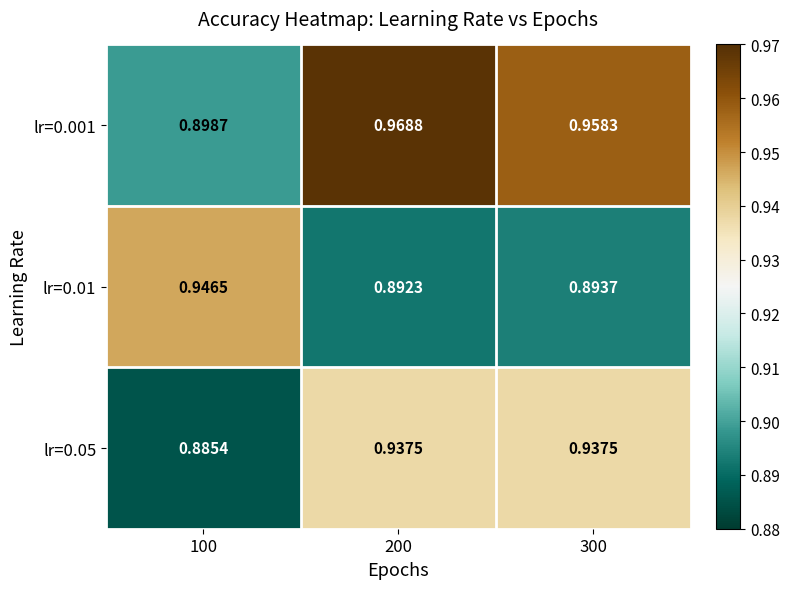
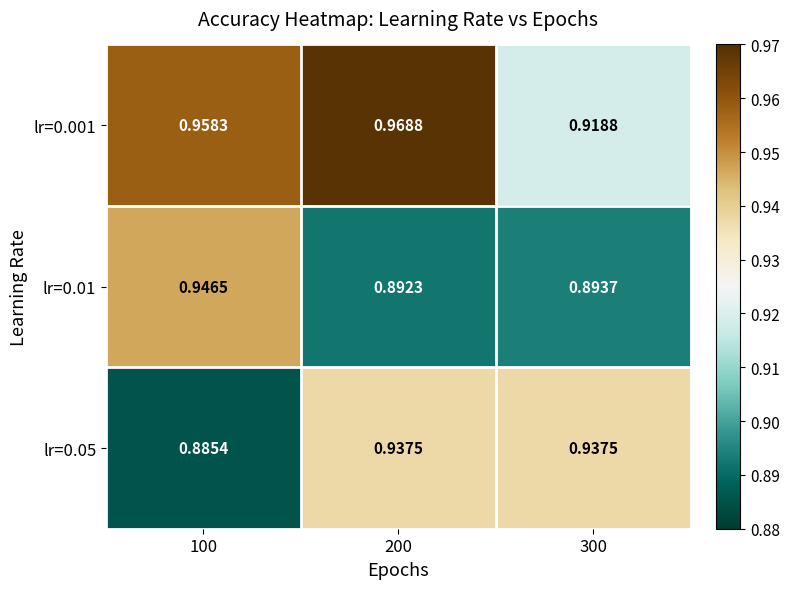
  {
    "lr=0.001": {
-     "100": 0.8987,
+     "100": 0.9583,
      "200": 0.9688,
-     "300": 0.9583
+     "300": 0.9188
    },
    "lr=0.01": {
      "100": 0.9465,
      "200": 0.8923,
      "300": 0.8937
    },
    "lr=0.05": {
      "100": 0.8854,
      "200": 0.9375,
      "300": 0.9375
    }
  }
